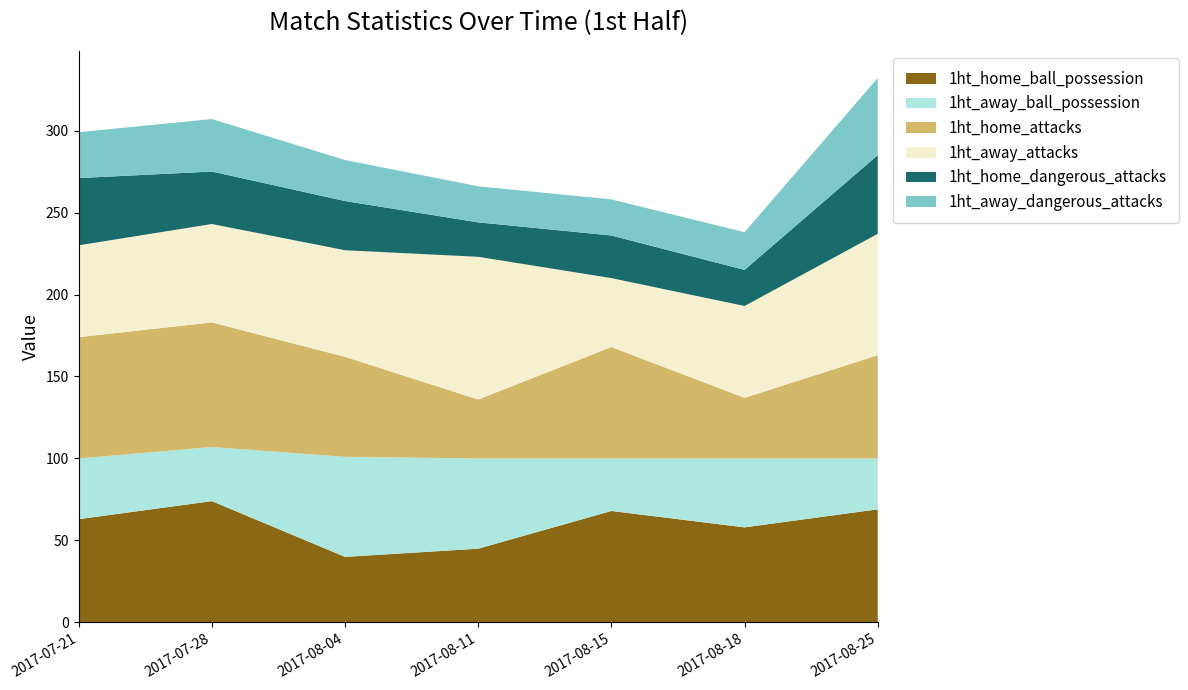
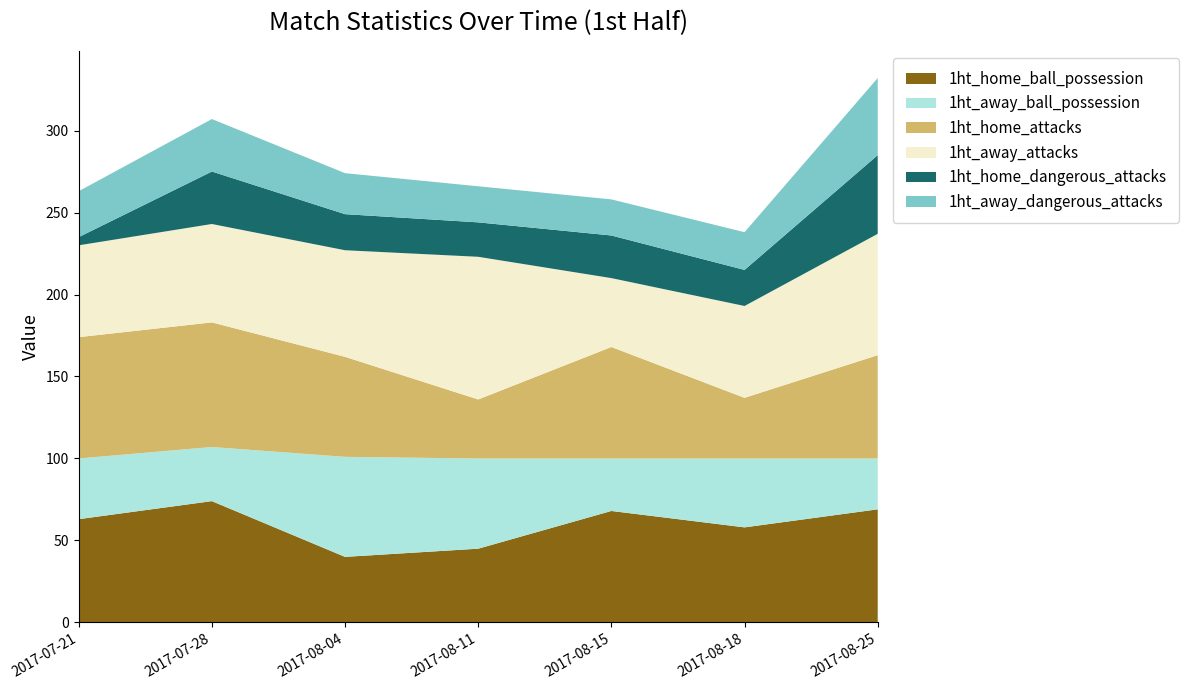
  {
    "1ht_home_dangerous_attacks": {
-     "2017-07-21": 41,
-     "2017-08-04": 30
+     "2017-07-21": 5,
+     "2017-08-04": 22
    },
    "1ht_away_dangerous_attacks": {
      "2017-07-21": 28,
      "2017-07-28": 32,
      "2017-08-04": 25,
      "2017-08-11": 22,
      "2017-08-15": 22,
      "2017-08-18": 23,
      "2017-08-25": 47
    }
  }
